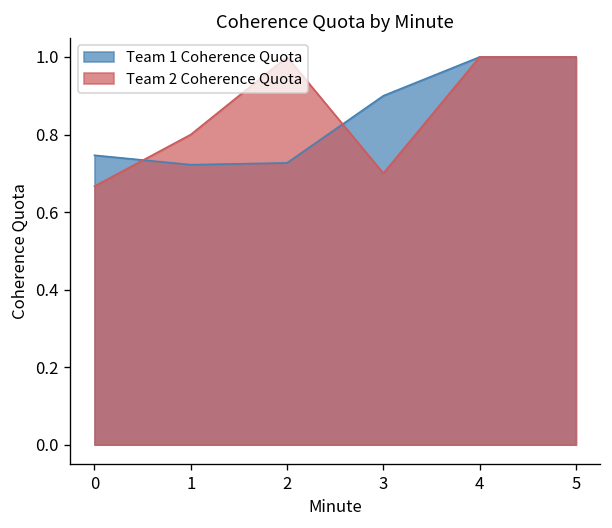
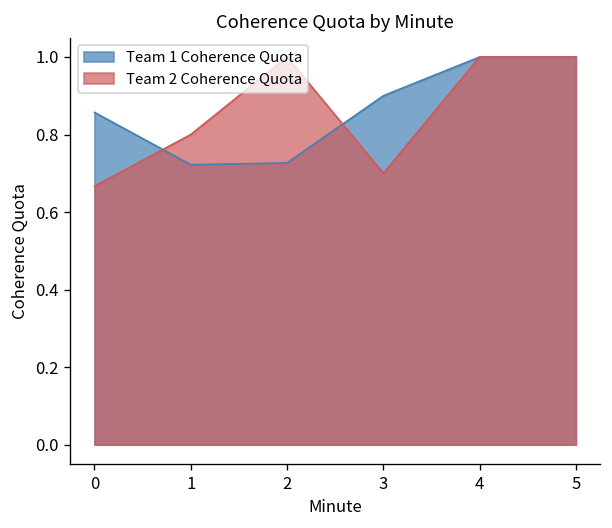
  {
    "Team 1 Coherence Quota": {
-     "0": 0.75,
+     "0": 0.86,
      "1": 0.72,
      "2": 0.73,
      "3": 0.90
    },
    "Team 2 Coherence Quota": {
      "0": 0.67,
      "1": 0.80,
      "3": 0.70
    }
  }
